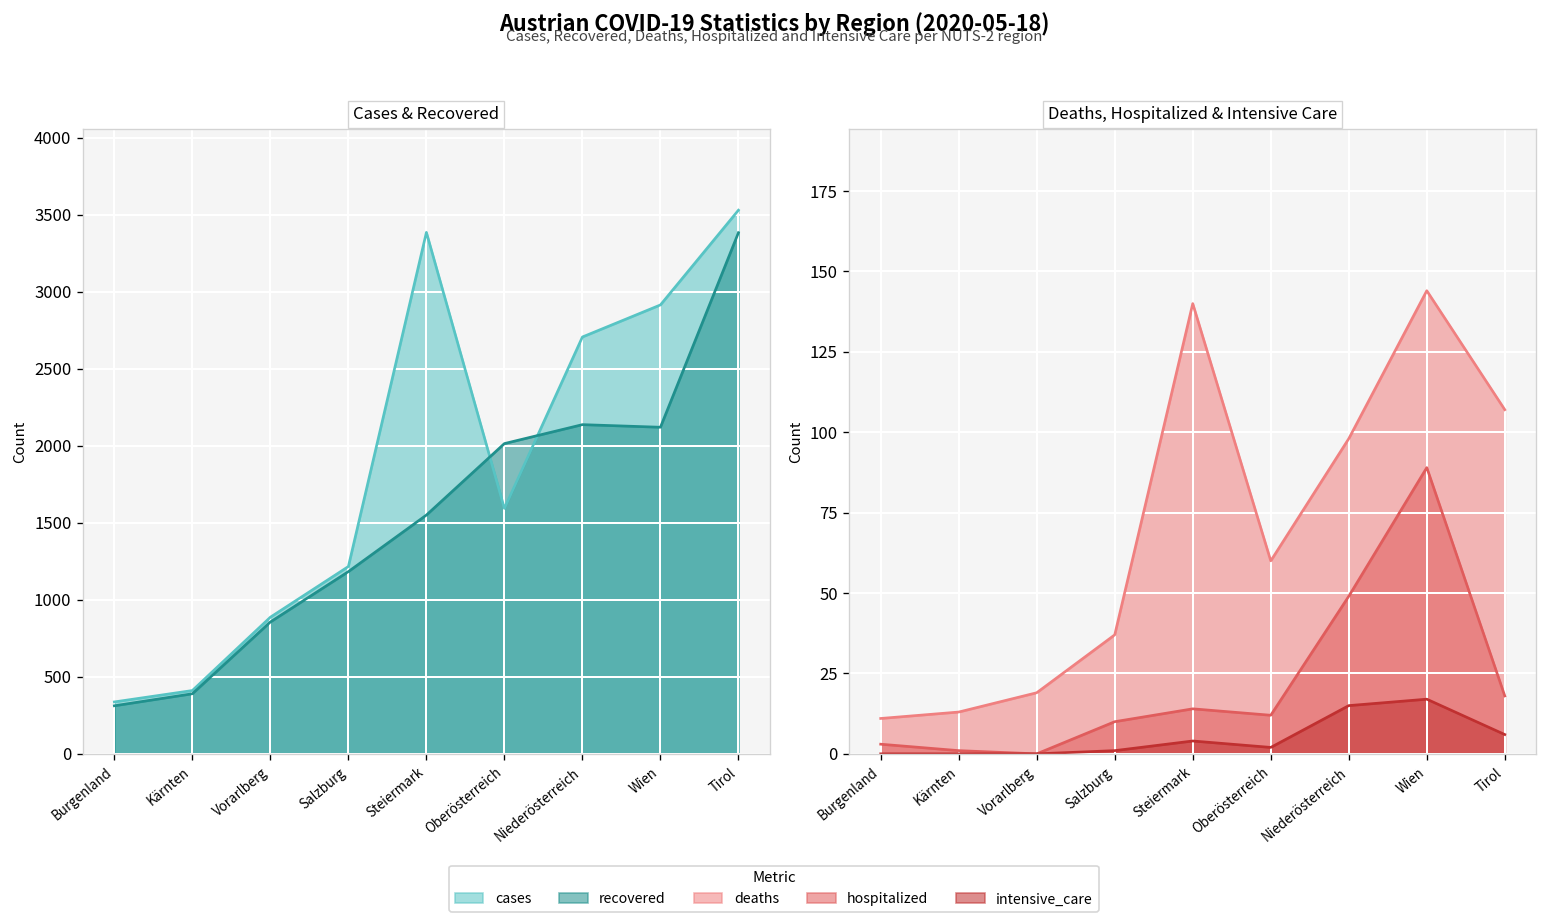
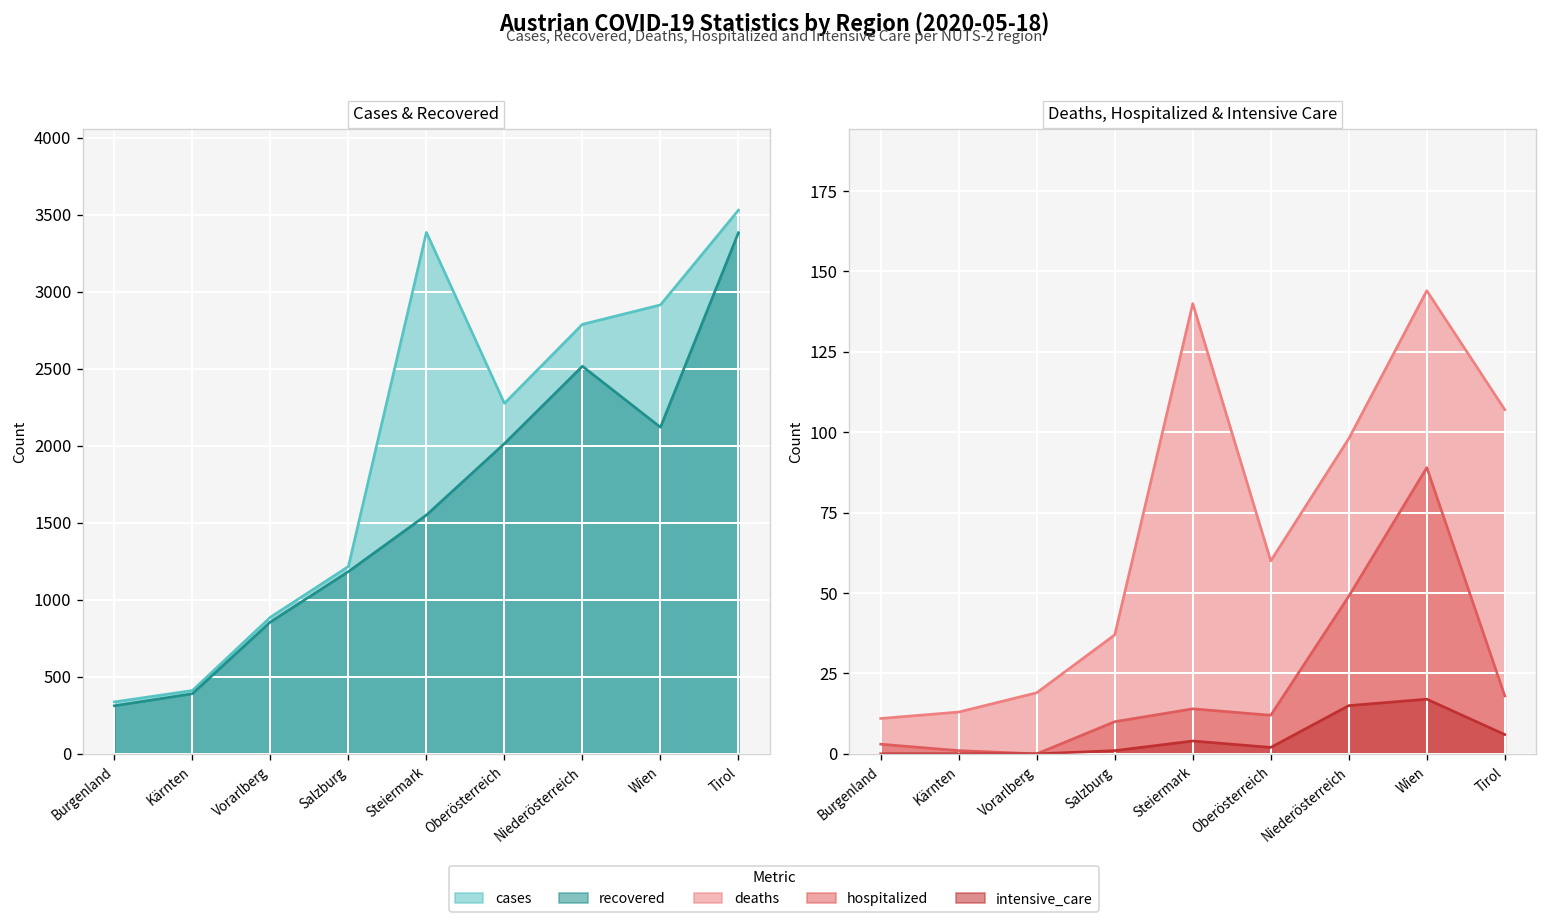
  {
    "Cases & Recovered": {
      "cases": {
        "Burgenland": 340,
        "Kärnten": 410,
        "Vorarlberg": 890,
        "Salzburg": 1220,
        "Steiermark": 3390,
-       "Oberösterreich": 1590,
-       "Niederösterreich": 2710,
+       "Oberösterreich": 2280,
+       "Niederösterreich": 2790,
        "Wien": 2910,
        "Tirol": 3530
      },
      "recovered": {
        "Burgenland": 310,
        "Kärnten": 390,
        "Vorarlberg": 860,
        "Salzburg": 1180,
        "Steiermark": 1550,
        "Oberösterreich": 2010,
-       "Niederösterreich": 2140,
+       "Niederösterreich": 2520,
        "Wien": 2120,
        "Tirol": 3380
      }
    }
  }
